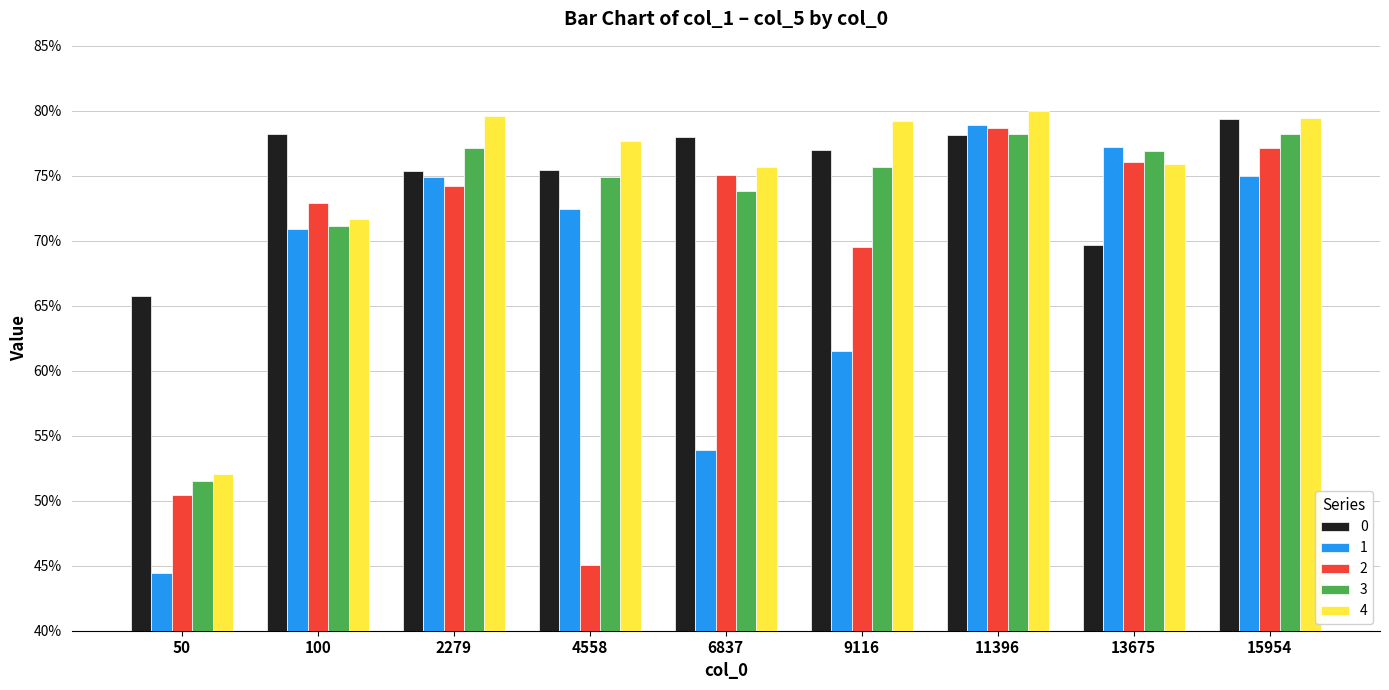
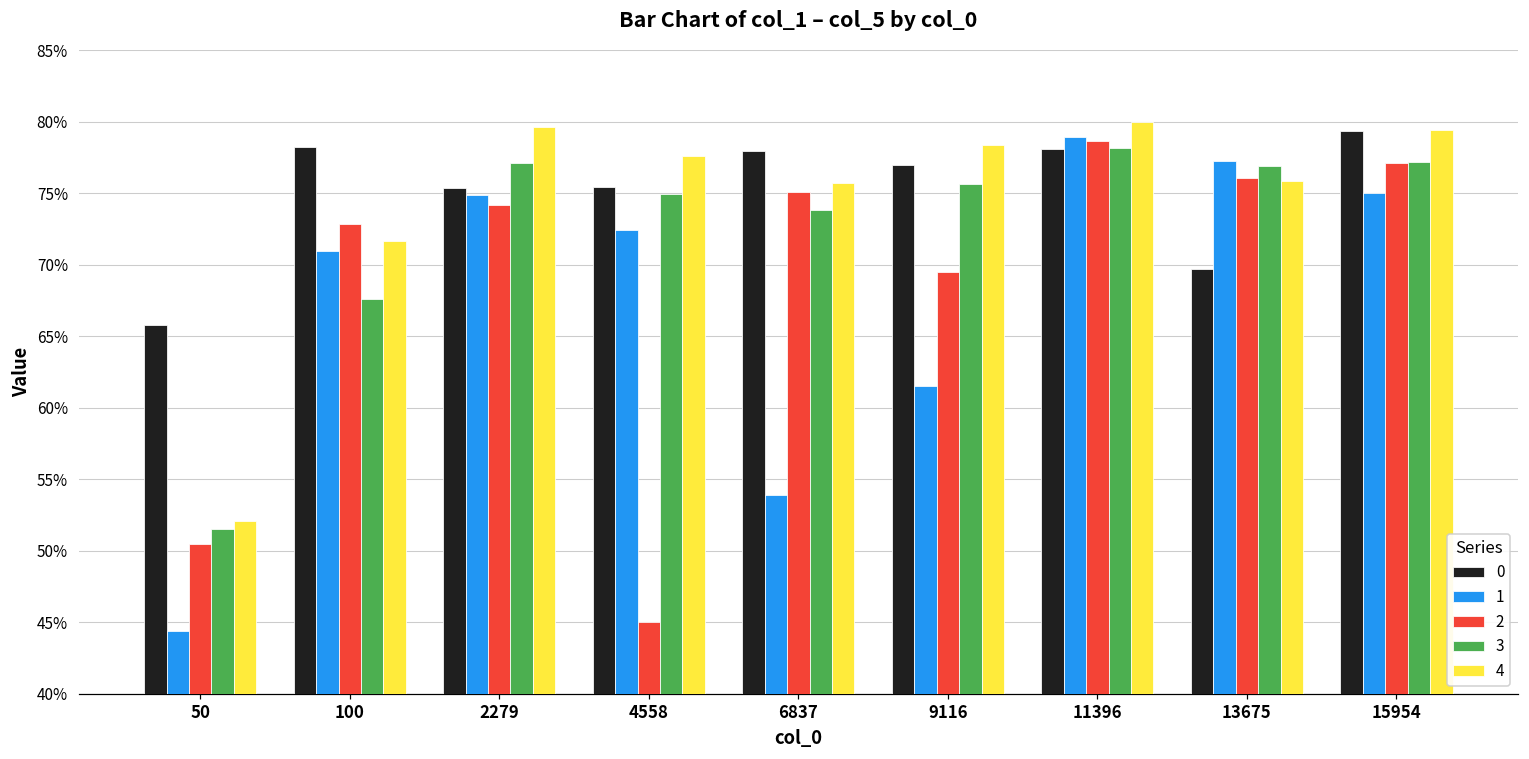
  {
    "0": {
      "50": "65.8%",
      "100": "78.2%",
      "2279": "75.4%",
      "4558": "75.5%",
      "6837": "77.9%",
      "9116": "77.0%",
      "11396": "78.1%",
      "13675": "69.7%",
      "15954": "79.4%"
    },
    "1": {
      "50": "44.4%",
      "100": "70.9%",
      "2279": "74.9%",
      "4558": "72.4%",
      "6837": "53.9%",
      "9116": "61.5%",
      "11396": "78.9%",
      "13675": "77.2%",
      "15954": "75.0%"
    },
    "2": {
      "50": "50.5%",
      "100": "72.9%",
      "2279": "74.2%",
      "4558": "45.0%",
      "6837": "75.1%",
      "9116": "69.5%",
      "11396": "78.7%",
      "13675": "76.1%",
      "15954": "77.1%"
    },
    "3": {
      "50": "51.5%",
-     "100": "71.1%",
+     "100": "67.6%",
      "2279": "77.2%",
      "4558": "74.9%",
      "6837": "73.8%",
      "9116": "75.7%",
      "11396": "78.2%",
      "13675": "76.9%",
-     "15954": "78.2%"
+     "15954": "77.2%"
    },
    "4": {
      "50": "52.1%",
      "100": "71.7%",
      "2279": "79.6%",
      "4558": "77.6%",
      "6837": "75.7%",
-     "9116": "79.2%",
+     "9116": "78.4%",
      "11396": "80.0%",
      "13675": "75.9%",
      "15954": "79.4%"
    }
  }
